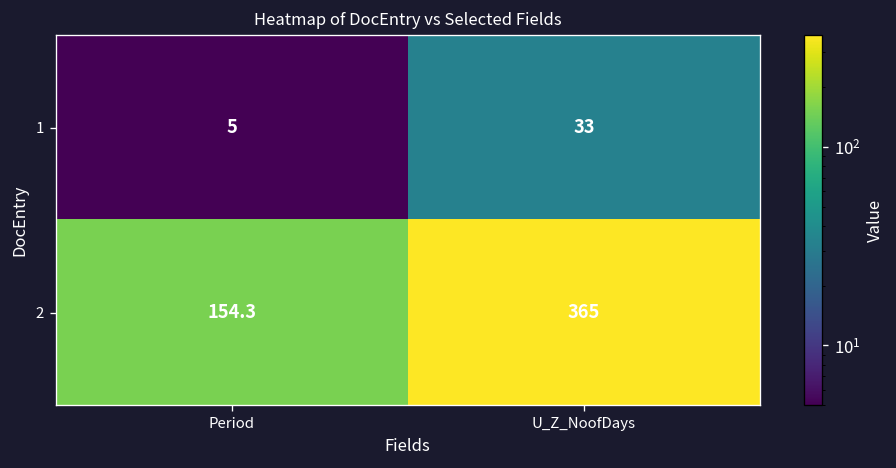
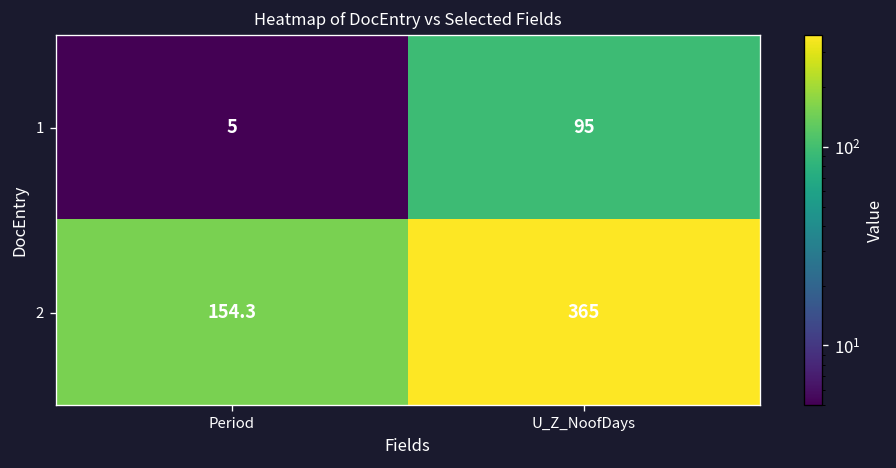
  {
    "1": {
      "Period": 5,
-     "U_Z_NoofDays": 33
+     "U_Z_NoofDays": 95
    },
    "2": {
      "Period": 154.3,
      "U_Z_NoofDays": 365
    }
  }
